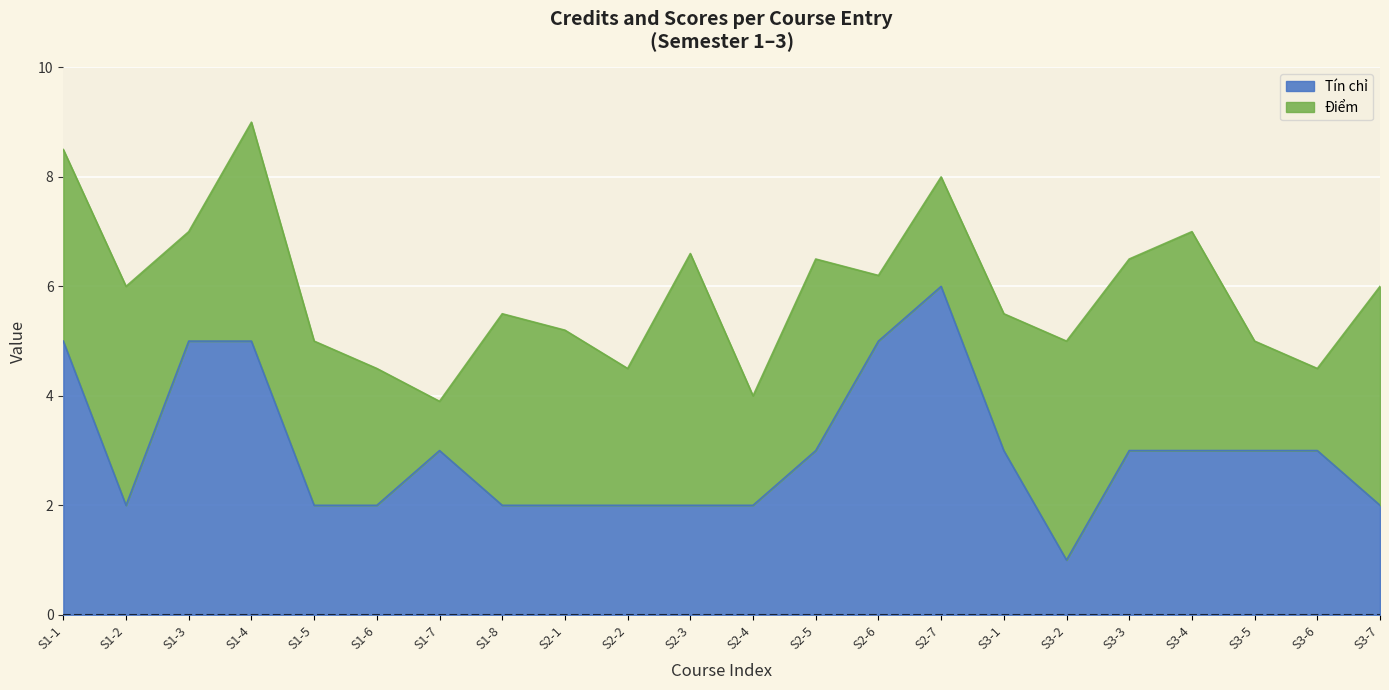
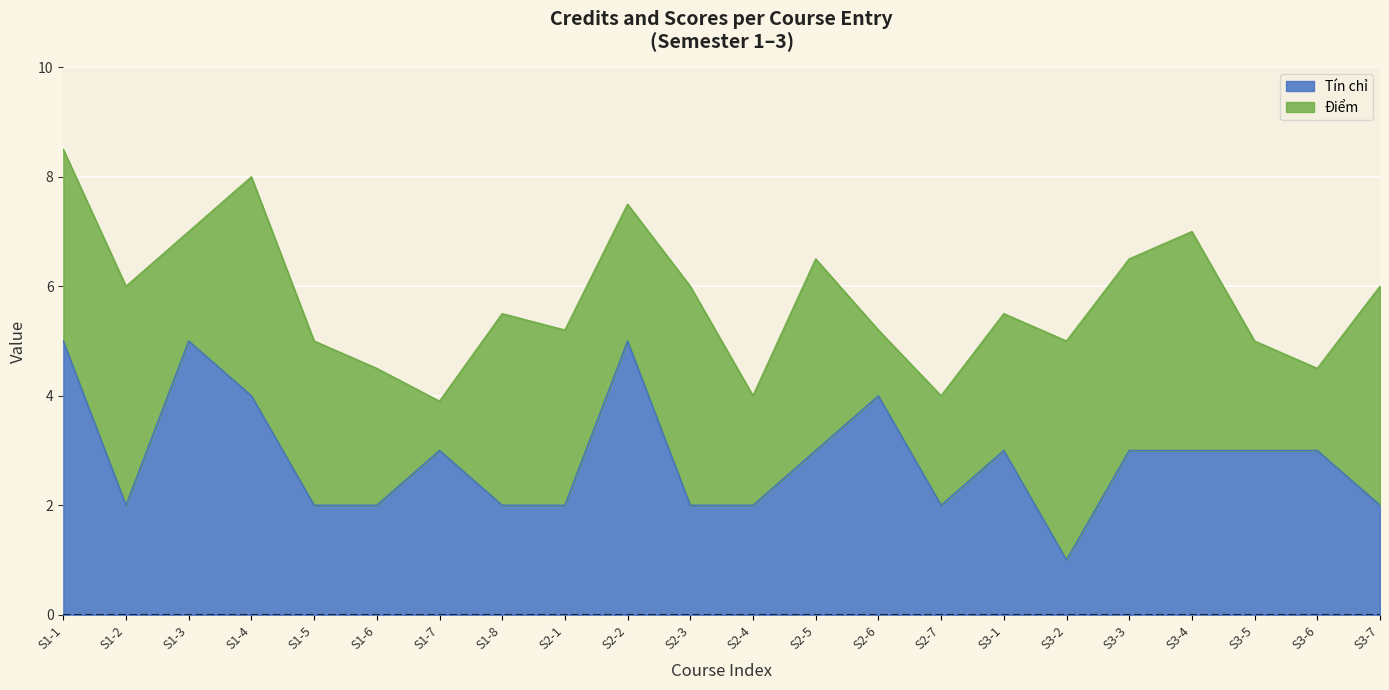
  {
    "Tín chỉ": {
      "S1-1": 5,
      "S1-2": 2,
      "S1-3": 5,
-     "S1-4": 5,
+     "S1-4": 4,
      "S1-5": 2,
      "S1-6": 2,
      "S1-7": 3,
      "S1-8": 2,
      "S2-1": 2,
-     "S2-2": 2,
+     "S2-2": 5,
      "S2-3": 2,
      "S2-4": 2,
      "S2-5": 3,
-     "S2-6": 5,
-     "S2-7": 6,
+     "S2-6": 4,
+     "S2-7": 2,
      "S3-1": 3,
      "S3-2": 1,
      "S3-3": 3,
      "S3-4": 3,
      "S3-5": 3,
      "S3-6": 3,
      "S3-7": 2
    },
    "Điểm": {
      "S1-1": 3.5,
      "S1-2": 4.0,
      "S1-3": 2.0,
      "S1-4": 4.0,
      "S1-5": 3.0,
      "S1-6": 2.5,
      "S1-7": 0.9,
      "S1-8": 3.5,
      "S2-1": 3.2,
      "S2-2": 2.5,
-     "S2-3": 4.6,
+     "S2-3": 4.0,
      "S2-4": 2.0,
      "S2-5": 3.5,
      "S2-6": 1.2,
      "S2-7": 2.0,
      "S3-1": 2.5,
      "S3-2": 4.0,
      "S3-3": 3.5,
      "S3-4": 4.0,
      "S3-5": 2.0,
      "S3-6": 1.5,
      "S3-7": 4.0
    }
  }
